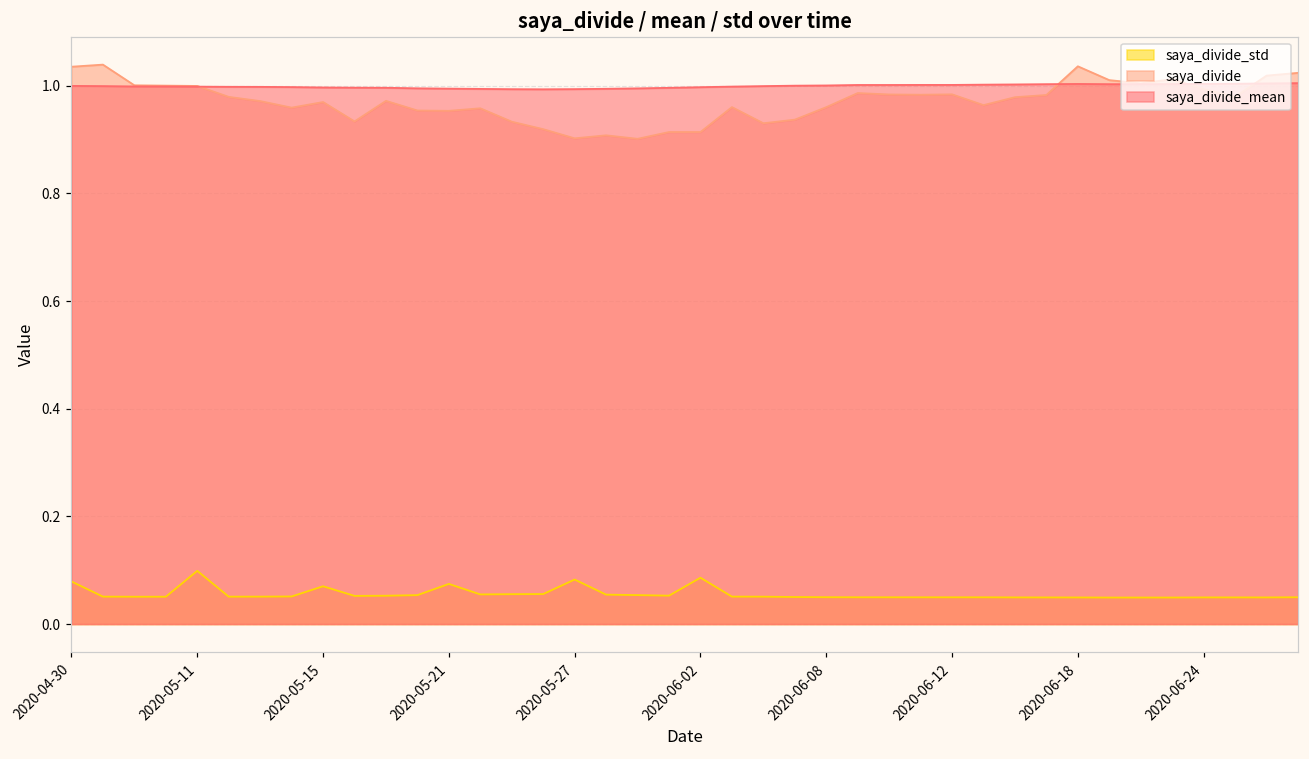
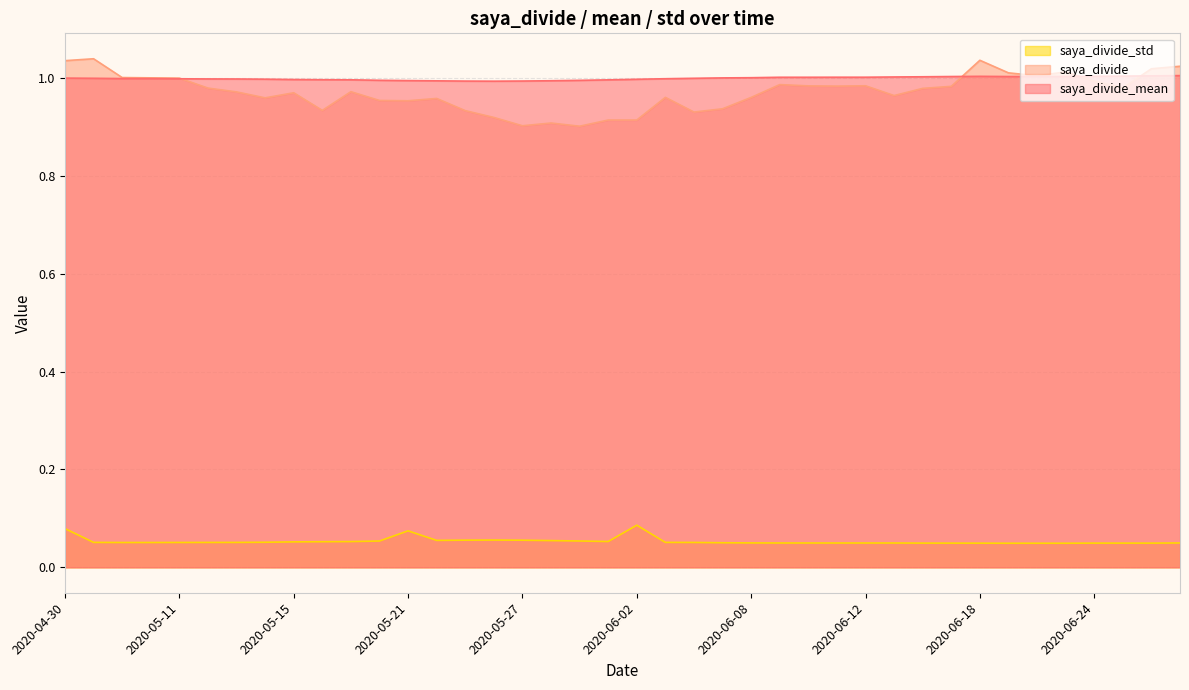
  {
    "saya_divide_std": {
      "2020-04-30": 0.08,
-     "2020-05-11": 0.10,
-     "2020-05-15": 0.07,
+     "2020-05-11": 0.05,
+     "2020-05-15": 0.05,
      "2020-05-21": 0.07,
-     "2020-05-27": 0.08,
+     "2020-05-27": 0.06,
      "2020-06-02": 0.09,
      "2020-06-08": 0.05,
      "2020-06-12": 0.05,
      "2020-06-18": 0.05,
      "2020-06-24": 0.05
    }
  }
